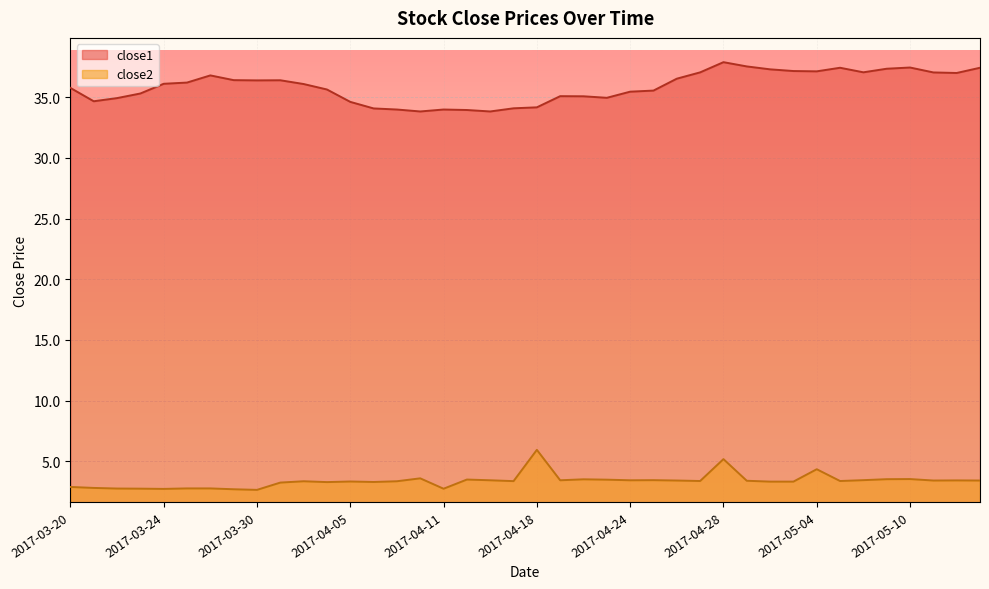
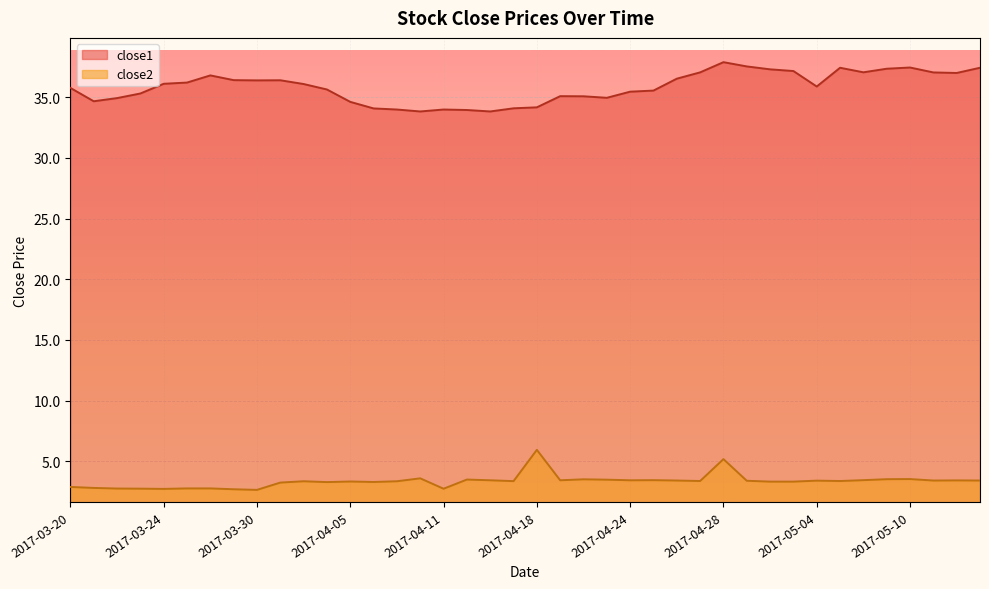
  {
    "close1": {
      "2017-03-20": 35.8,
      "2017-03-24": 36.1,
      "2017-03-30": 36.4,
      "2017-04-05": 34.6,
      "2017-04-11": 34.0,
      "2017-04-18": 34.2,
      "2017-04-24": 35.5,
      "2017-04-28": 37.9,
-     "2017-05-04": 37.1,
+     "2017-05-04": 35.9,
      "2017-05-10": 37.4
    },
    "close2": {
      "2017-03-20": 2.9,
      "2017-03-24": 2.7,
      "2017-03-30": 2.7,
      "2017-04-05": 3.3,
      "2017-04-11": 2.7,
      "2017-04-18": 6.0,
      "2017-04-24": 3.4,
      "2017-04-28": 5.2,
-     "2017-05-04": 4.4,
+     "2017-05-04": 3.4,
      "2017-05-10": 3.5
    }
  }
